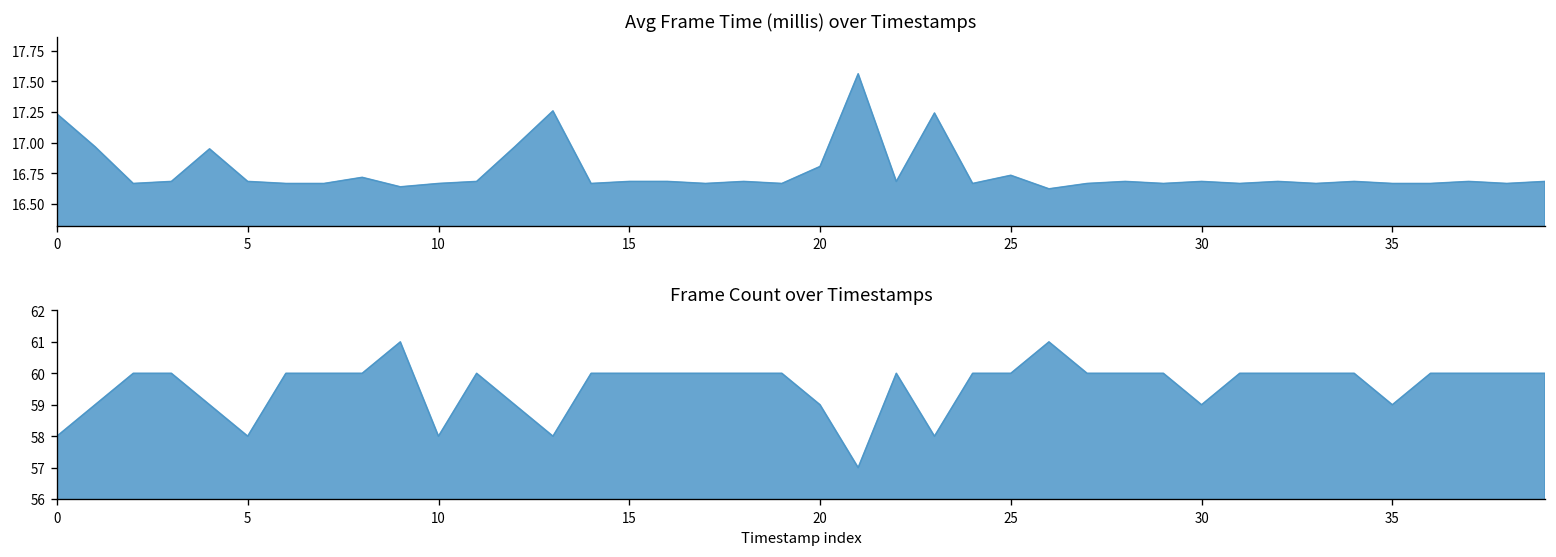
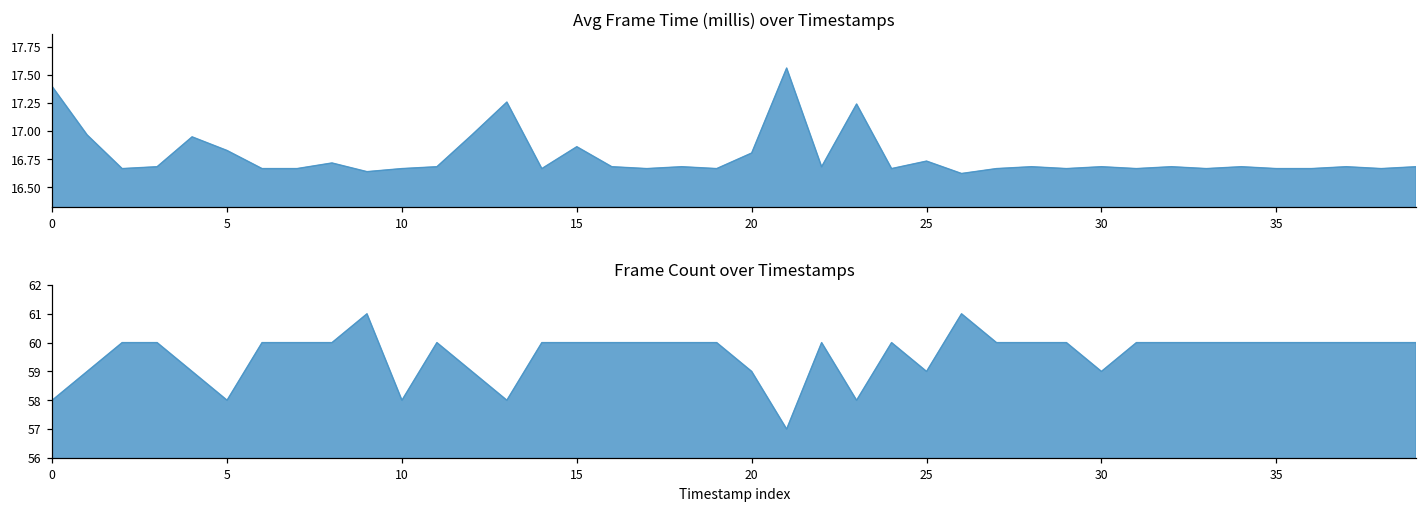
  {
    "Avg Frame Time (millis) over Timestamps": {
-     "0": 17.23,
-     "5": 16.68,
+     "0": 17.40,
+     "5": 16.83,
      "10": 16.67,
-     "15": 16.68,
+     "15": 16.86,
      "20": 16.81,
      "25": 16.73,
      "30": 16.68,
      "35": 16.67
    },
    "Frame Count over Timestamps": {
      "0": 58,
      "5": 58,
      "10": 58,
      "15": 60,
      "20": 59,
-     "25": 60,
+     "25": 59,
      "30": 59,
-     "35": 59
+     "35": 60
    }
  }
